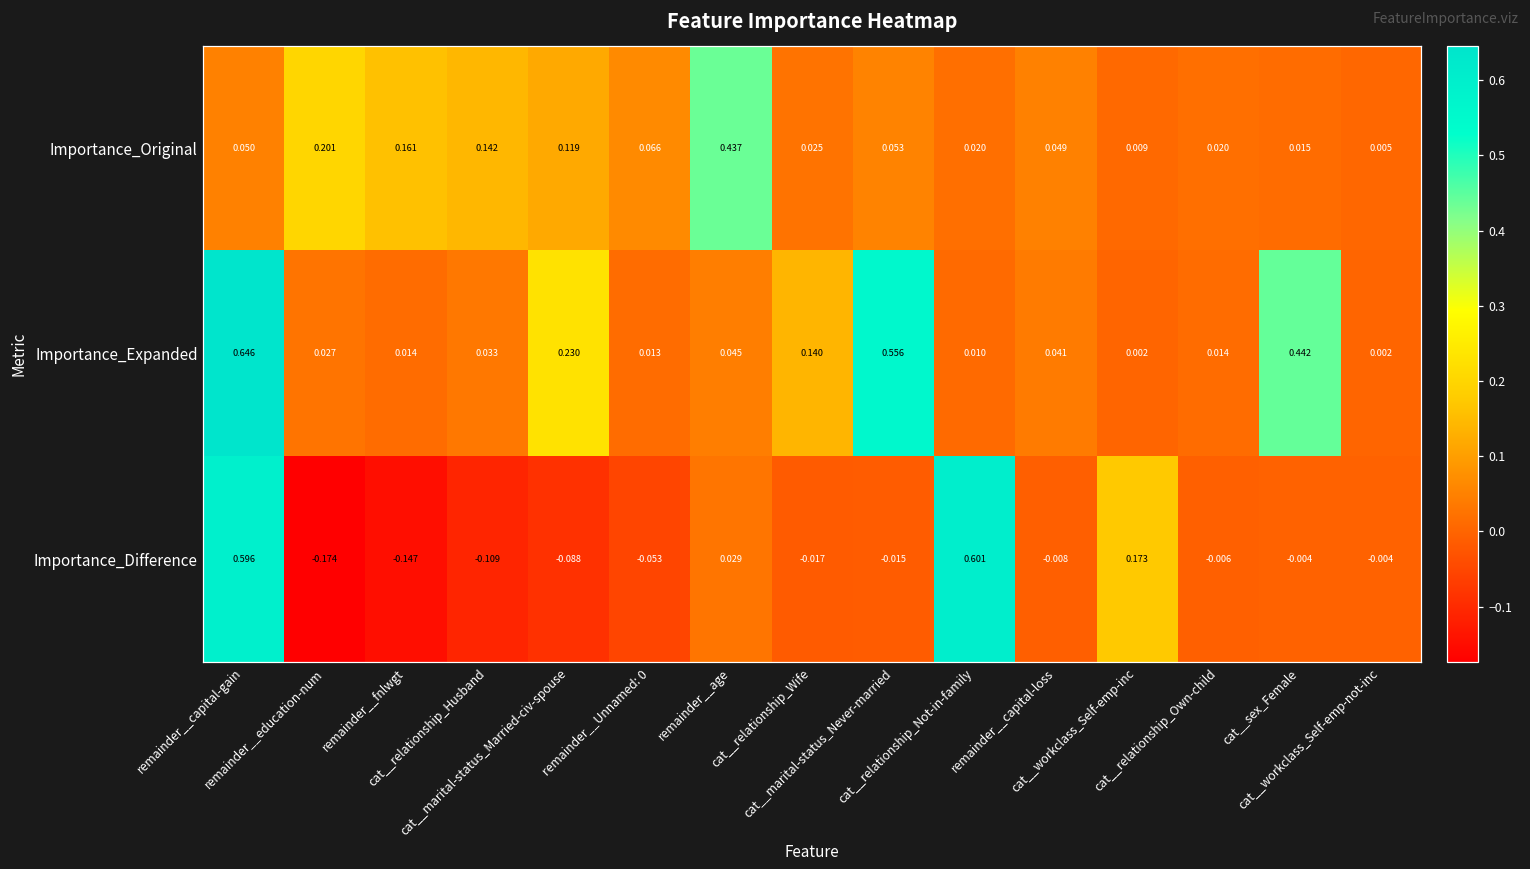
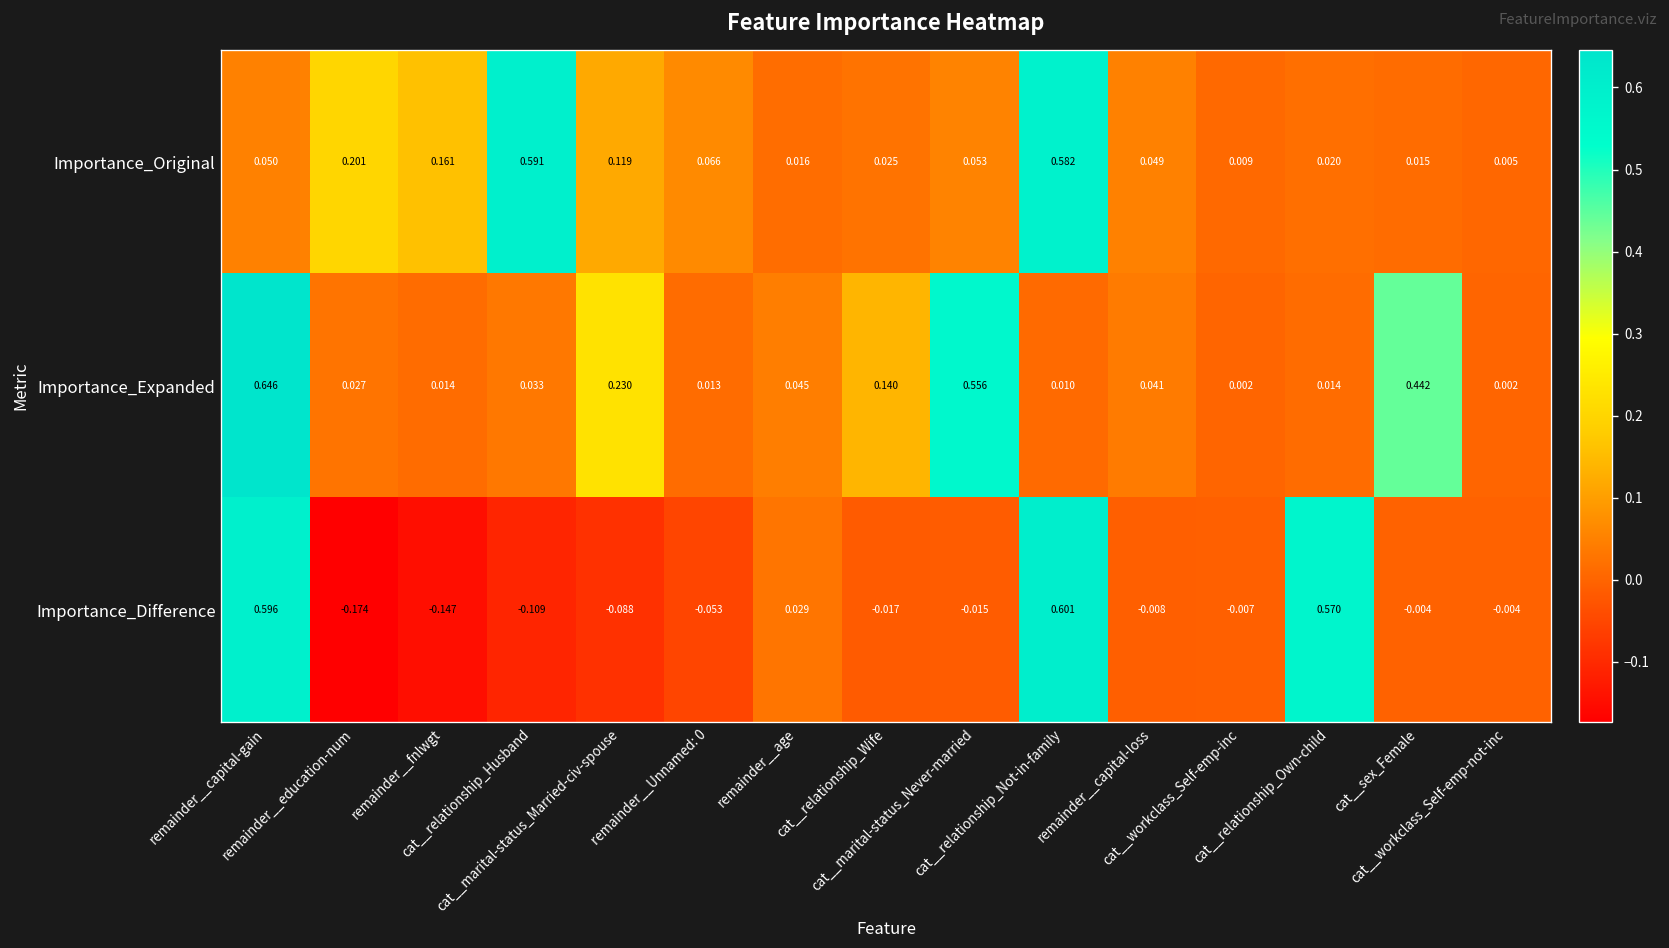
  {
    "Importance_Original": {
      "remainder__capital-gain": 0.050,
      "remainder__education-num": 0.201,
      "remainder__fnlwgt": 0.161,
-     "cat__relationship_Husband": 0.142,
+     "cat__relationship_Husband": 0.591,
      "cat__marital-status_Married-civ-spouse": 0.119,
      "remainder__Unnamed: 0": 0.066,
-     "remainder__age": 0.437,
+     "remainder__age": 0.016,
      "cat__relationship_Wife": 0.025,
      "cat__marital-status_Never-married": 0.053,
-     "cat__relationship_Not-in-family": 0.020,
+     "cat__relationship_Not-in-family": 0.582,
      "remainder__capital-loss": 0.049,
      "cat__workclass_Self-emp-inc": 0.009,
      "cat__relationship_Own-child": 0.020,
      "cat__sex_Female": 0.015,
      "cat__workclass_Self-emp-not-inc": 0.005
    },
    "Importance_Expanded": {
      "remainder__capital-gain": 0.646,
      "remainder__education-num": 0.027,
      "remainder__fnlwgt": 0.014,
      "cat__relationship_Husband": 0.033,
      "cat__marital-status_Married-civ-spouse": 0.230,
      "remainder__Unnamed: 0": 0.013,
      "remainder__age": 0.045,
      "cat__relationship_Wife": 0.140,
      "cat__marital-status_Never-married": 0.556,
      "cat__relationship_Not-in-family": 0.010,
      "remainder__capital-loss": 0.041,
      "cat__workclass_Self-emp-inc": 0.002,
      "cat__relationship_Own-child": 0.014,
      "cat__sex_Female": 0.442,
      "cat__workclass_Self-emp-not-inc": 0.002
    },
    "Importance_Difference": {
      "remainder__capital-gain": 0.596,
      "remainder__education-num": -0.174,
      "remainder__fnlwgt": -0.147,
      "cat__relationship_Husband": -0.109,
      "cat__marital-status_Married-civ-spouse": -0.088,
      "remainder__Unnamed: 0": -0.053,
      "remainder__age": 0.029,
      "cat__relationship_Wife": -0.017,
      "cat__marital-status_Never-married": -0.015,
      "cat__relationship_Not-in-family": 0.601,
      "remainder__capital-loss": -0.008,
-     "cat__workclass_Self-emp-inc": 0.173,
-     "cat__relationship_Own-child": -0.006,
+     "cat__workclass_Self-emp-inc": -0.007,
+     "cat__relationship_Own-child": 0.570,
      "cat__sex_Female": -0.004,
      "cat__workclass_Self-emp-not-inc": -0.004
    }
  }
